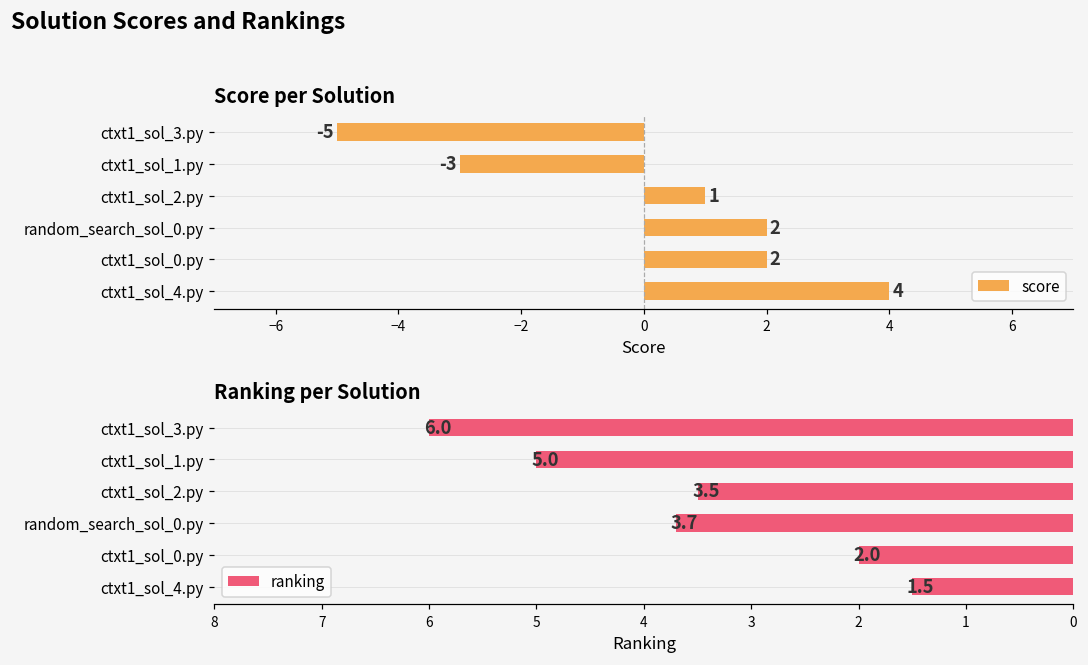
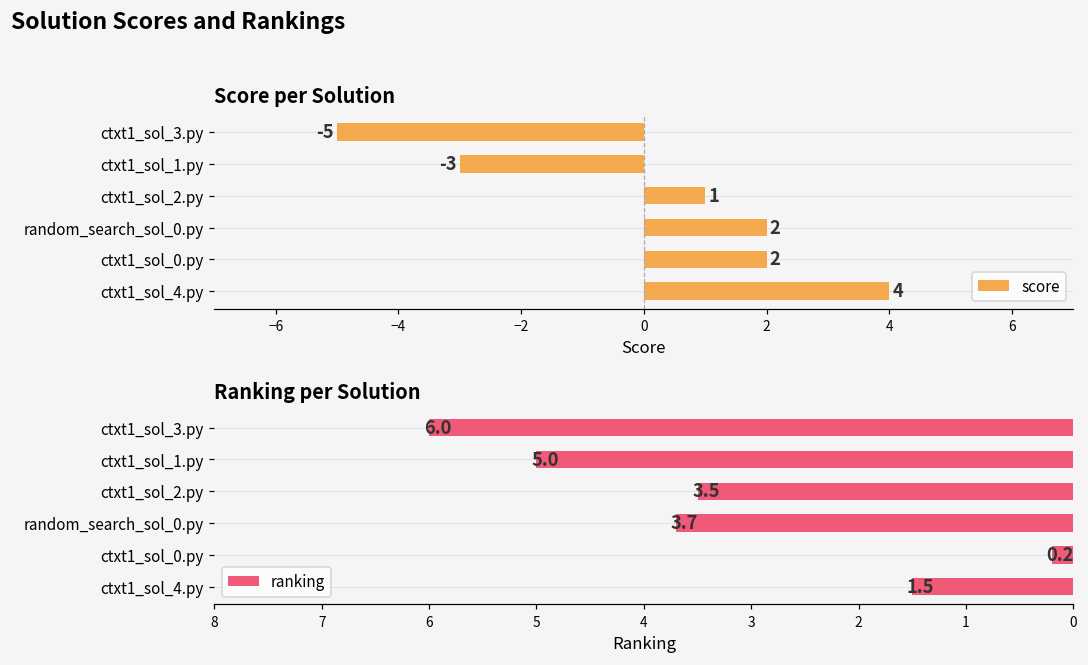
  {
    "Score per Solution": {
      "ctxt1_sol_3.py": -5,
      "ctxt1_sol_1.py": -3,
      "ctxt1_sol_2.py": 1,
      "random_search_sol_0.py": 2,
      "ctxt1_sol_0.py": 2,
      "ctxt1_sol_4.py": 4
    },
    "Ranking per Solution": {
      "ctxt1_sol_3.py": 6.0,
      "ctxt1_sol_1.py": 5.0,
      "ctxt1_sol_2.py": 3.5,
      "random_search_sol_0.py": 3.7,
-     "ctxt1_sol_0.py": 2.0,
+     "ctxt1_sol_0.py": 0.2,
      "ctxt1_sol_4.py": 1.5
    }
  }
